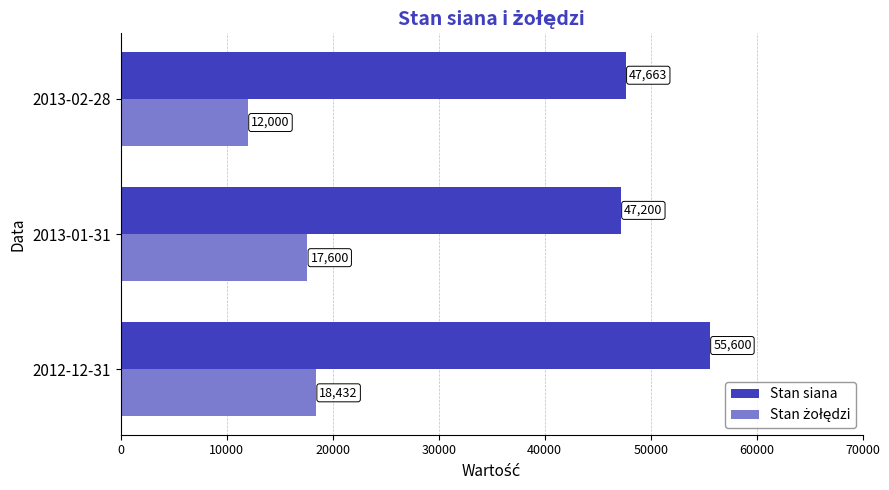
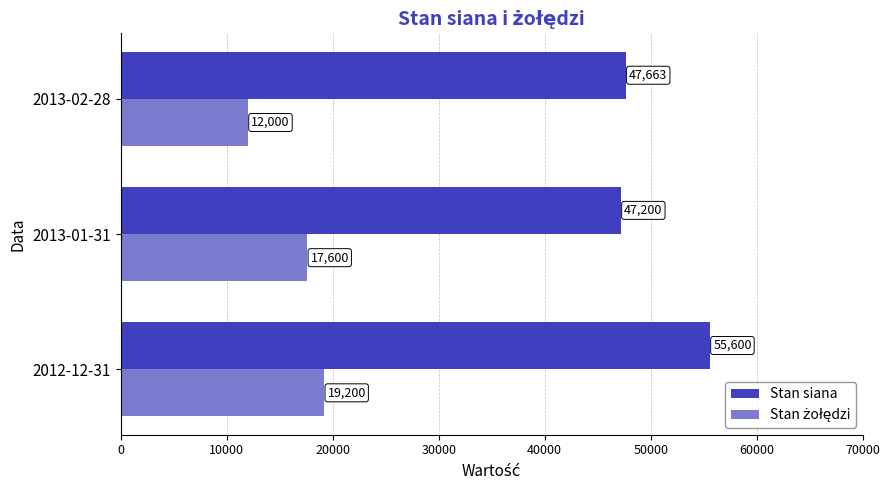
  {
    "Stan żołędzi": {
-     "2012-12-31": "18,432"
+     "2012-12-31": "19,200"
    }
  }
